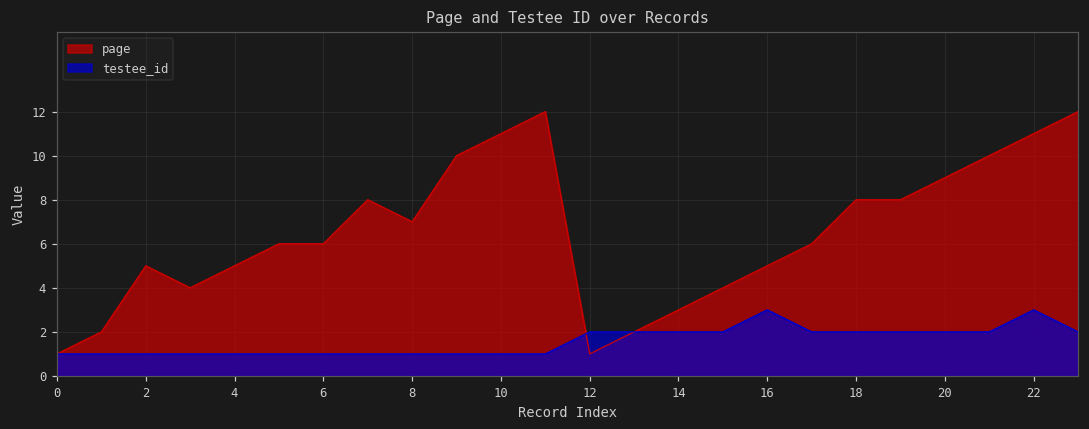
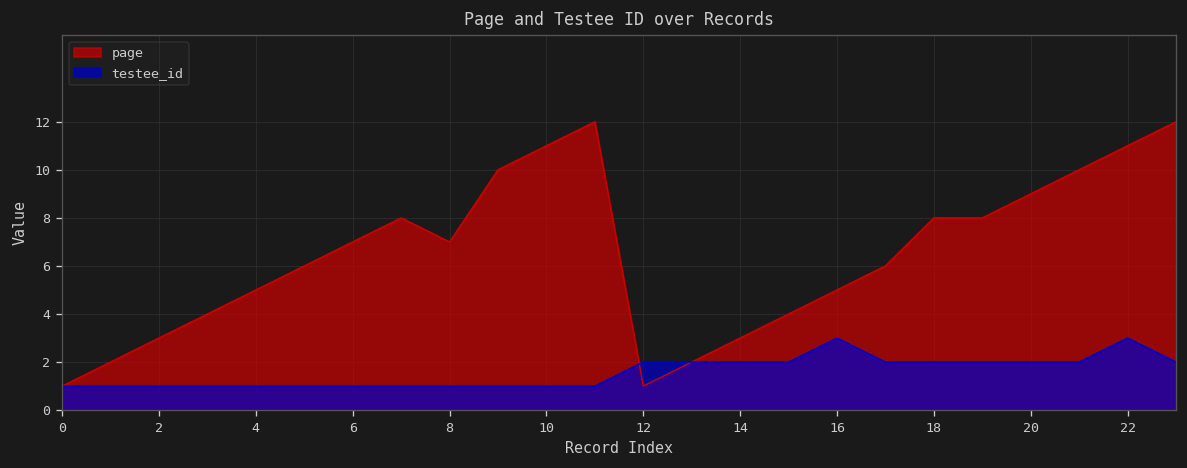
  {
    "page": {
-     "2": 5,
+     "2": 3,
      "4": 5,
-     "6": 6,
+     "6": 7,
      "8": 7,
      "10": 11,
      "12": 1,
      "14": 3,
      "16": 5,
      "18": 8,
      "20": 9,
      "22": 11
    },
    "testee_id": {
      "2": 1,
      "4": 1,
      "6": 1,
      "8": 1,
      "10": 1,
      "12": 2,
      "14": 2,
      "16": 3,
      "18": 2,
      "20": 2,
      "22": 3
    }
  }
